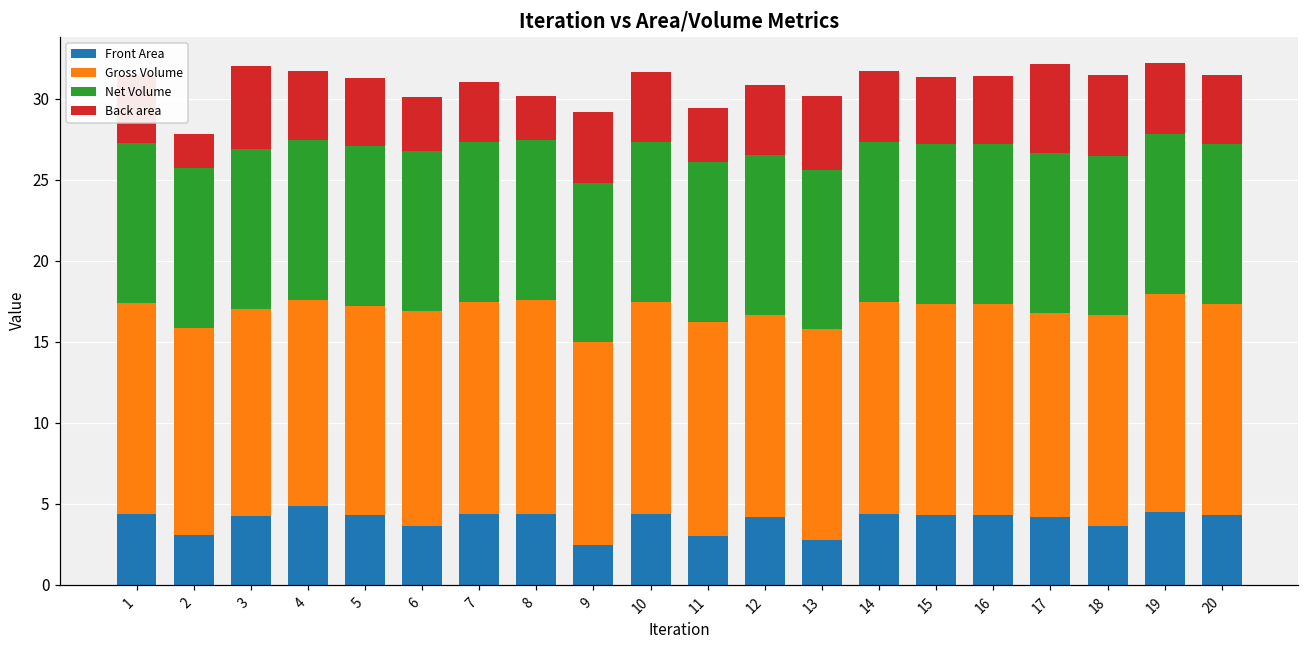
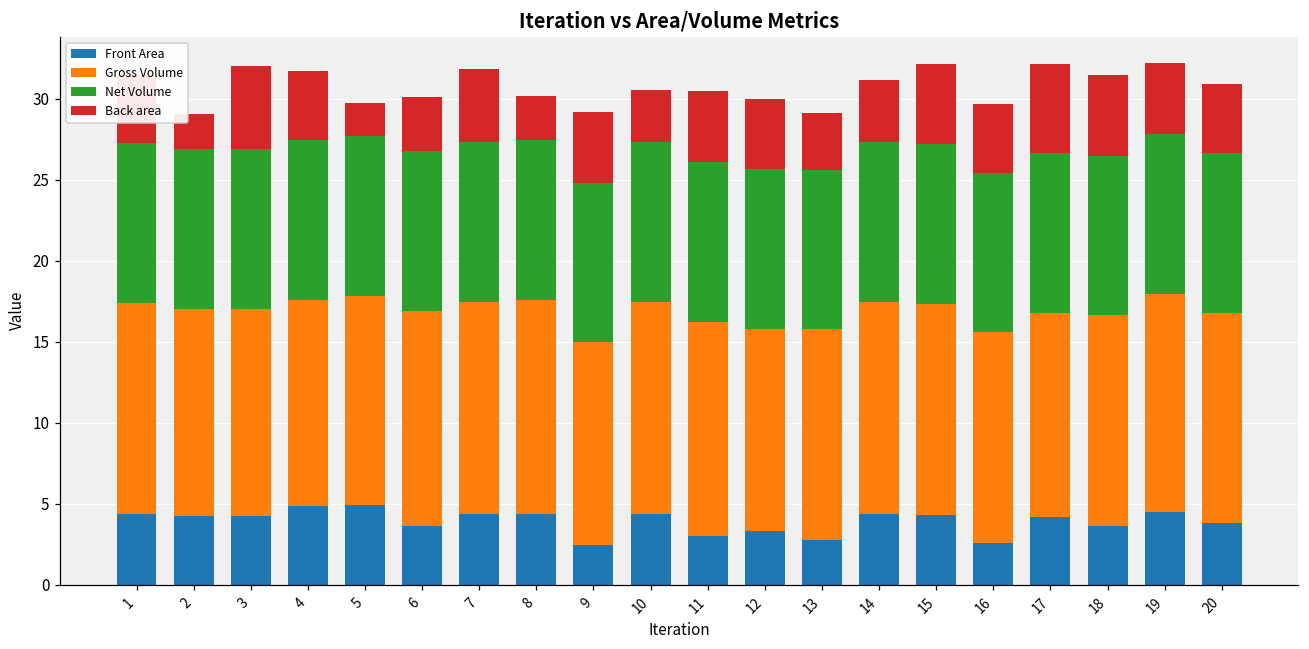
  {
    "Front Area": {
      "1": 4.3,
-     "2": 3.1,
+     "2": 4.3,
      "3": 4.3,
      "4": 4.8,
-     "5": 4.3,
+     "5": 4.9,
      "6": 3.6,
      "7": 4.4,
      "8": 4.4,
      "9": 2.4,
      "10": 4.4,
      "11": 3.0,
-     "12": 4.2,
+     "12": 3.3,
      "13": 2.7,
      "14": 4.4,
      "15": 4.3,
-     "16": 4.3,
+     "16": 2.6,
      "17": 4.2,
      "18": 3.6,
      "19": 4.5,
-     "20": 4.3
+     "20": 3.8
    },
    "Gross Volume": {
      "1": 13.0,
      "2": 12.8,
      "3": 12.8,
      "4": 12.7,
      "5": 12.9,
      "6": 13.3,
      "7": 13.1,
      "8": 13.2,
      "9": 12.5,
      "10": 13.1,
      "11": 13.2,
      "12": 12.5,
      "13": 13.0,
      "14": 13.1,
      "15": 13.0,
      "16": 13.0,
      "17": 12.6,
      "18": 13.0,
      "19": 13.5,
      "20": 13.0
    },
    "Net Volume": {
      "1": 9.9,
      "2": 9.9,
      "3": 9.9,
      "4": 9.9,
      "5": 9.9,
      "6": 9.9,
      "7": 9.9,
      "8": 9.9,
      "9": 9.9,
      "10": 9.9,
      "11": 9.9,
      "12": 9.9,
      "13": 9.9,
      "14": 9.9,
      "15": 9.9,
      "16": 9.9,
      "17": 9.9,
      "18": 9.9,
      "19": 9.9,
      "20": 9.9
    },
    "Back area": {
      "2": 2.1,
      "3": 5.1,
      "4": 4.2,
-     "5": 4.2,
+     "5": 2.1,
      "6": 3.3,
-     "7": 3.7,
+     "7": 4.5,
      "8": 2.7,
      "9": 4.4,
-     "10": 4.3,
-     "11": 3.3,
+     "10": 3.2,
+     "11": 4.4,
      "12": 4.3,
-     "13": 4.5,
-     "14": 4.4,
-     "15": 4.2,
+     "13": 3.5,
+     "14": 3.8,
+     "15": 4.9,
      "16": 4.2,
      "17": 5.5,
      "18": 5.0,
      "19": 4.4,
      "20": 4.3
    }
  }
